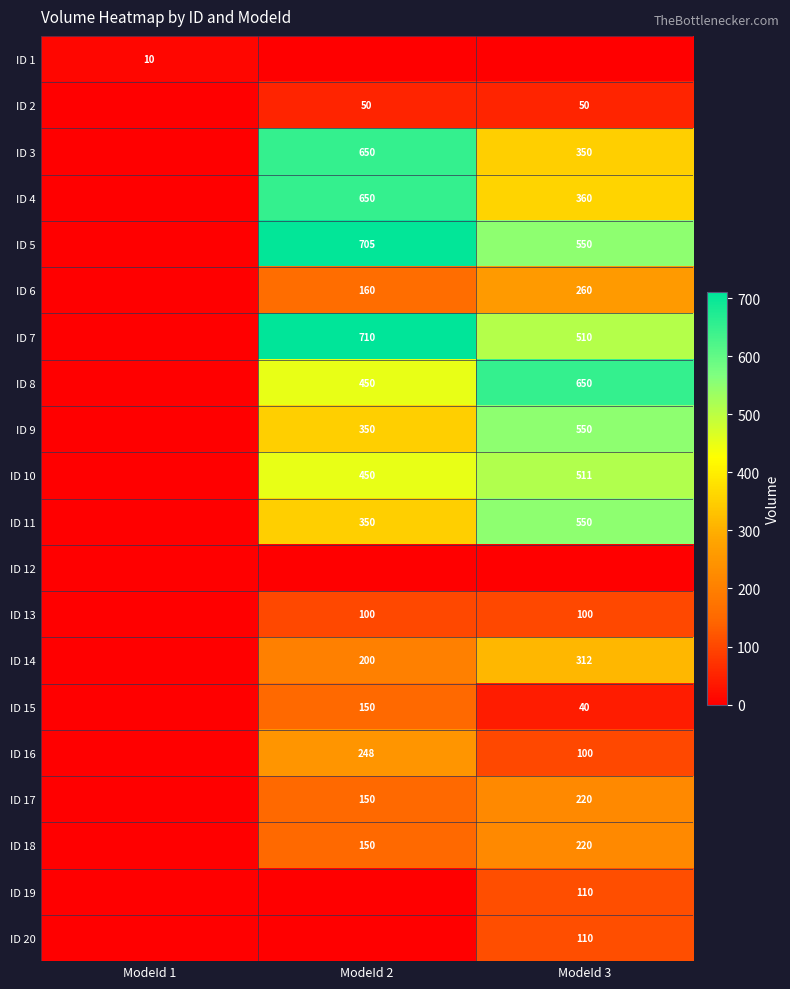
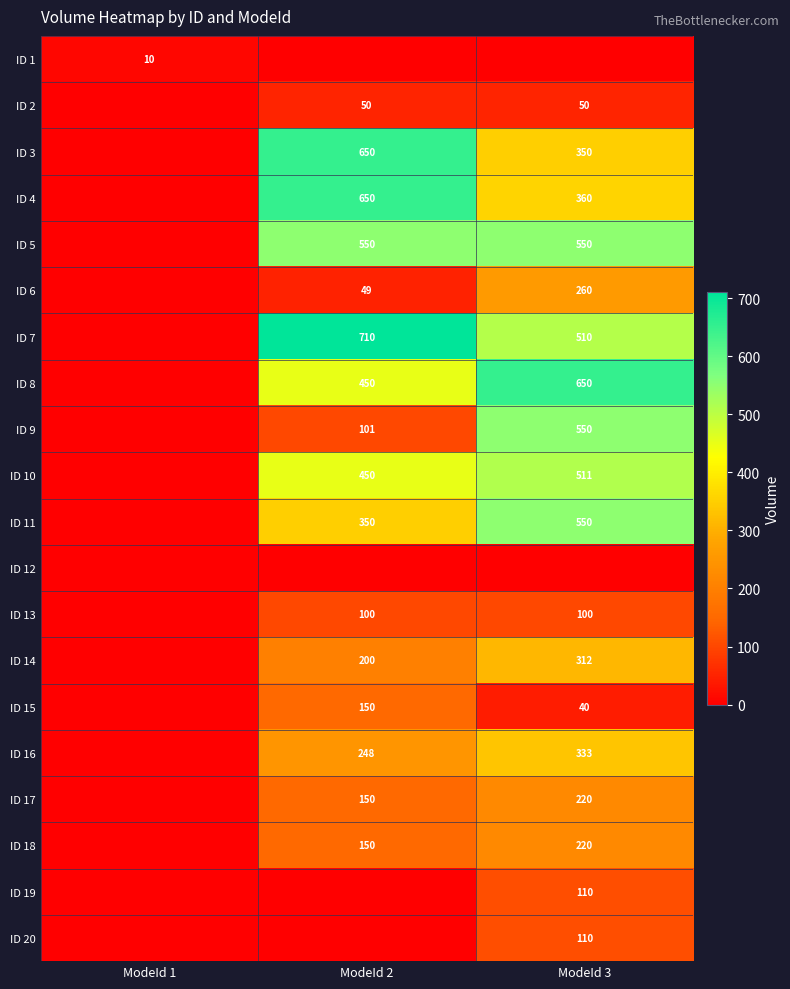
  {
    "ID 1": {
      "ModeId 1": 10
    },
    "ID 2": {
      "ModeId 2": 50,
      "ModeId 3": 50
    },
    "ID 3": {
      "ModeId 2": 650,
      "ModeId 3": 350
    },
    "ID 4": {
      "ModeId 2": 650,
      "ModeId 3": 360
    },
    "ID 5": {
-     "ModeId 2": 705,
+     "ModeId 2": 550,
      "ModeId 3": 550
    },
    "ID 6": {
-     "ModeId 2": 160,
+     "ModeId 2": 49,
      "ModeId 3": 260
    },
    "ID 7": {
      "ModeId 2": 710,
      "ModeId 3": 510
    },
    "ID 8": {
      "ModeId 2": 450,
      "ModeId 3": 650
    },
    "ID 9": {
-     "ModeId 2": 350,
+     "ModeId 2": 101,
      "ModeId 3": 550
    },
    "ID 10": {
      "ModeId 2": 450,
      "ModeId 3": 511
    },
    "ID 11": {
      "ModeId 2": 350,
      "ModeId 3": 550
    },
    "ID 13": {
      "ModeId 2": 100,
      "ModeId 3": 100
    },
    "ID 14": {
      "ModeId 2": 200,
      "ModeId 3": 312
    },
    "ID 15": {
      "ModeId 2": 150,
      "ModeId 3": 40
    },
    "ID 16": {
      "ModeId 2": 248,
-     "ModeId 3": 100
+     "ModeId 3": 333
    },
    "ID 17": {
      "ModeId 2": 150,
      "ModeId 3": 220
    },
    "ID 18": {
      "ModeId 2": 150,
      "ModeId 3": 220
    },
    "ID 19": {
      "ModeId 3": 110
    },
    "ID 20": {
      "ModeId 3": 110
    }
  }
